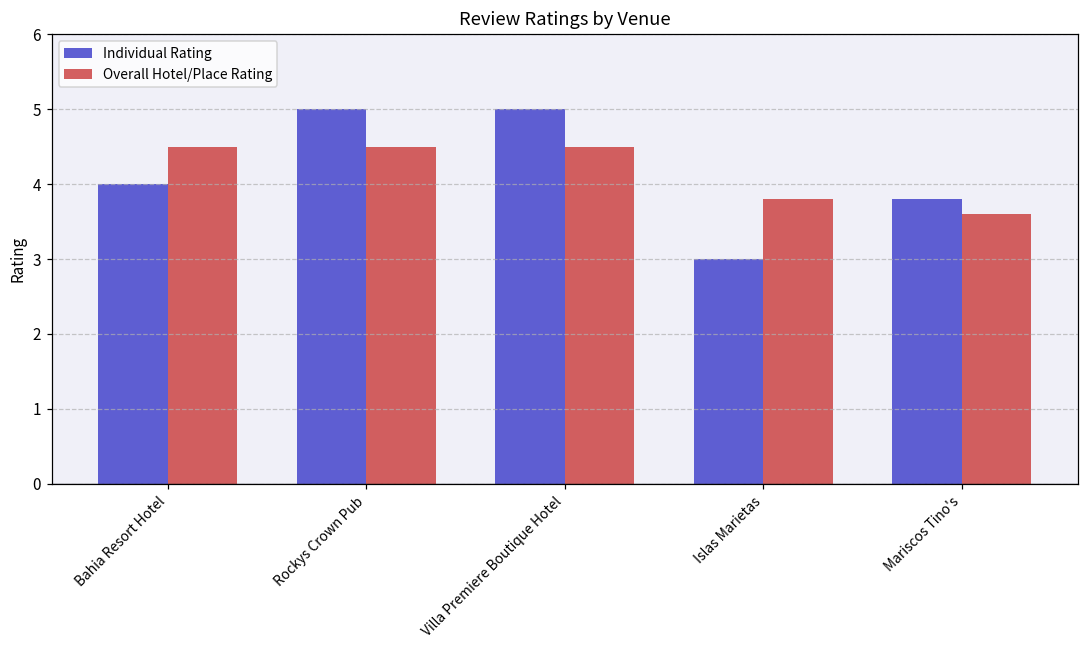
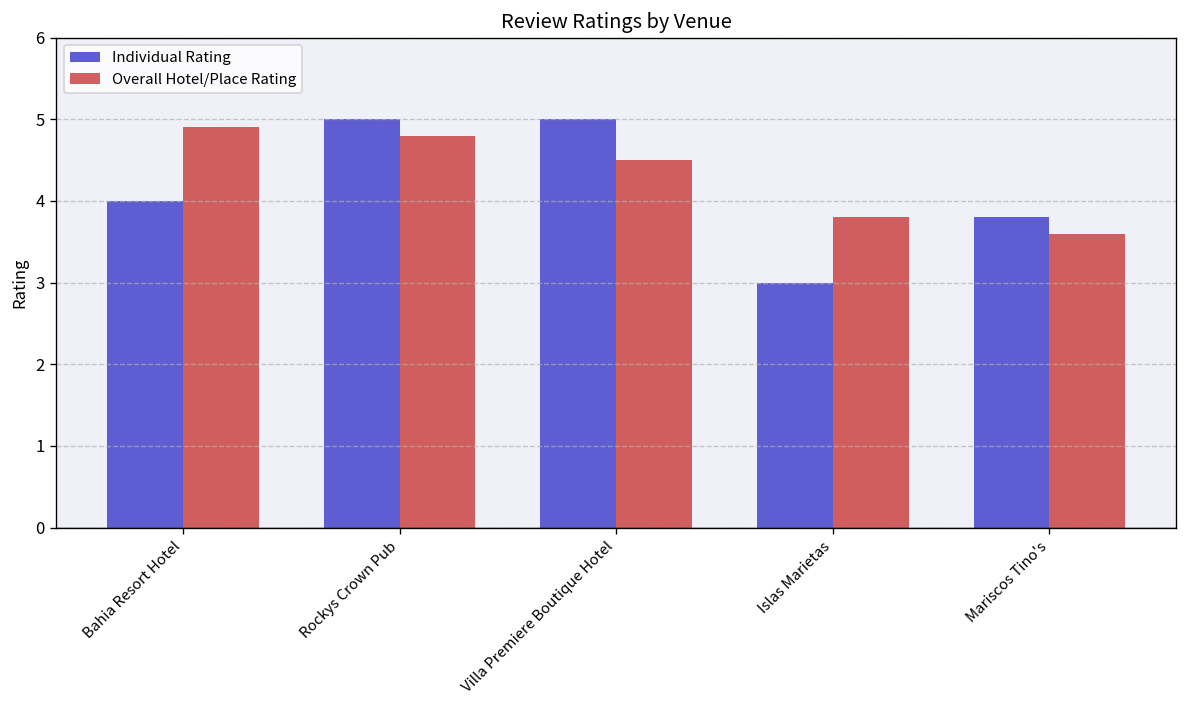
  {
    "Individual Rating": {
      "Bahia Resort Hotel": 4.0,
      "Rockys Crown Pub": 5.0,
      "Villa Premiere Boutique Hotel": 5.0,
      "Islas Marietas": 3.0,
      "Mariscos Tino's": 3.8
    },
    "Overall Hotel/Place Rating": {
-     "Bahia Resort Hotel": 4.5,
-     "Rockys Crown Pub": 4.5,
+     "Bahia Resort Hotel": 4.9,
+     "Rockys Crown Pub": 4.8,
      "Villa Premiere Boutique Hotel": 4.5,
      "Islas Marietas": 3.8,
      "Mariscos Tino's": 3.6
    }
  }
